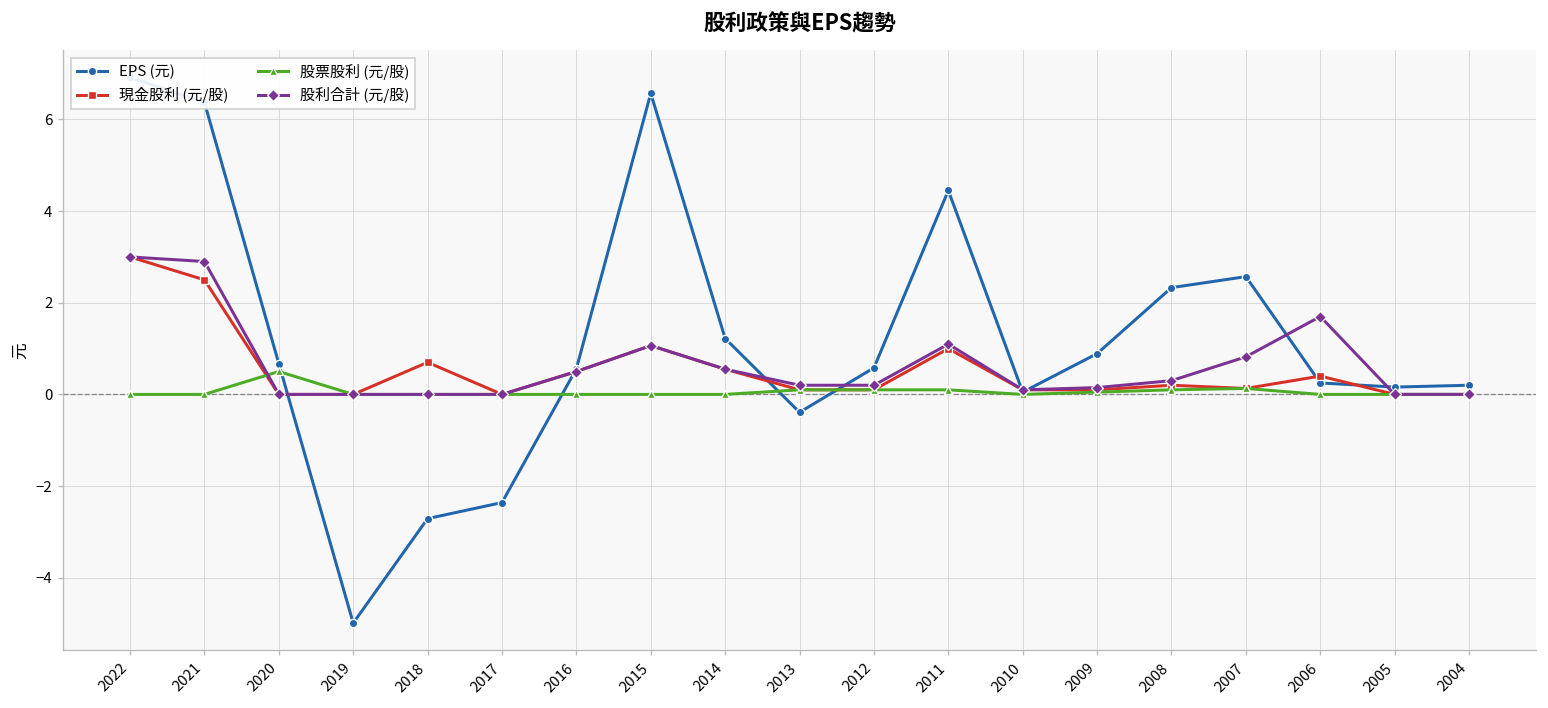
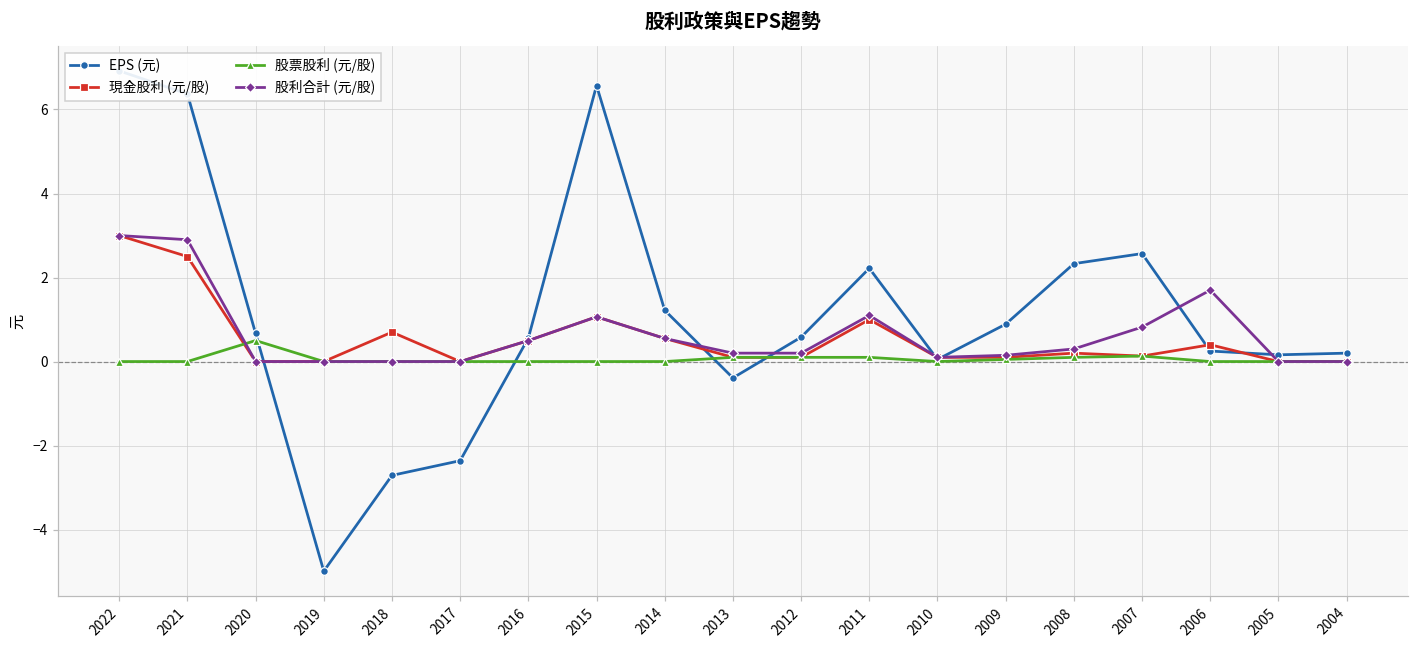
  {
    "EPS (元)": {
      "2020": 0.7,
      "2019": -5.0,
      "2018": -2.7,
      "2017": -2.4,
      "2015": 6.6,
      "2014": 1.2,
      "2013": -0.4,
      "2012": 0.6,
-     "2011": 4.5,
+     "2011": 2.2,
      "2009": 0.9,
      "2008": 2.3,
      "2007": 2.6,
      "2006": 0.3,
      "2005": 0.2,
      "2004": 0.2
    },
    "現金股利 (元/股)": {
      "2021": 2.5,
      "2018": 0.7,
      "2011": 1.0,
      "2008": 0.2,
      "2006": 0.4
    },
    "股票股利 (元/股)": {
      "2022": 0.0,
      "2021": 0.0,
      "2020": 0.5,
      "2016": 0.0,
      "2015": 0.0,
      "2014": 0.0,
      "2011": 0.1,
      "2008": 0.1,
      "2006": 0.0
    },
    "股利合計 (元/股)": {
      "2021": 2.9,
      "2013": 0.2,
      "2012": 0.2,
      "2011": 1.1,
      "2008": 0.3,
      "2007": 0.8,
      "2006": 1.7
    }
  }
